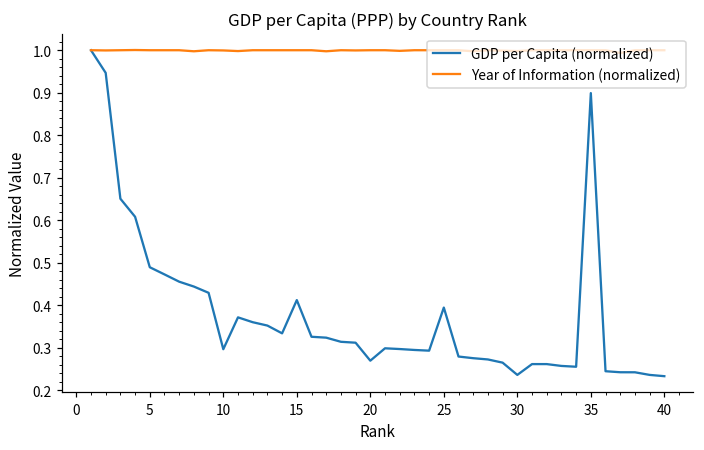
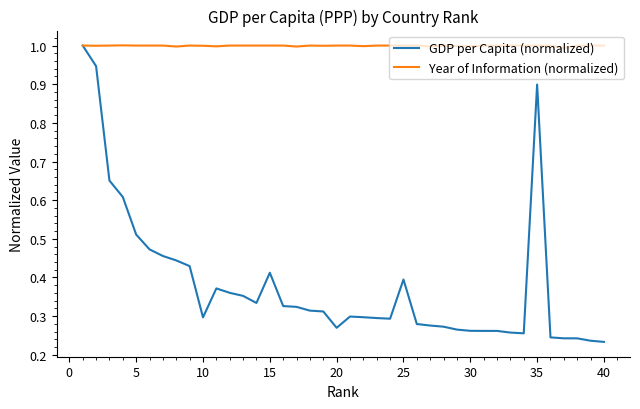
  {
    "GDP per Capita (normalized)": {
-     "5": 0.49,
+     "5": 0.51,
      "10": 0.30,
      "15": 0.41,
      "20": 0.27,
      "25": 0.39,
-     "30": 0.24,
+     "30": 0.26,
      "35": 0.90,
      "40": 0.23
    },
    "Year of Information (normalized)": {
      "5": 1.00,
      "10": 1.00,
      "15": 1.00,
      "20": 1.00
    }
  }
